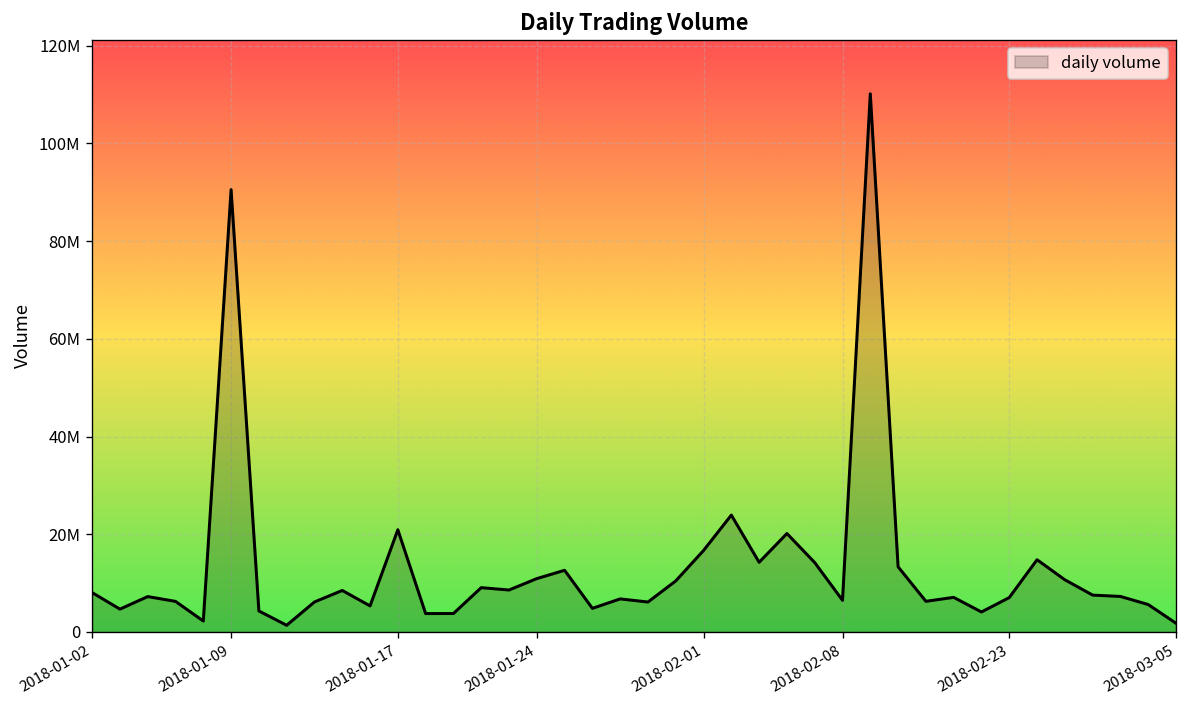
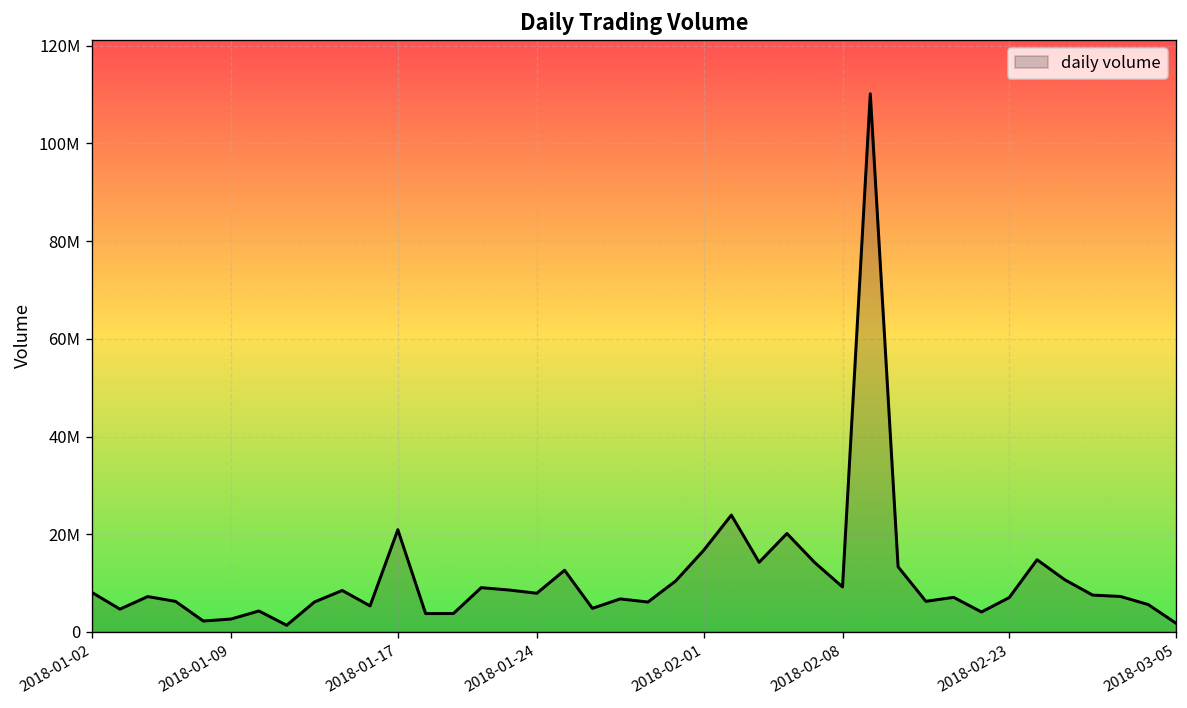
  {
    "2018-01-02": 8000000,
-   "2018-01-09": 91000000,
+   "2018-01-09": 3000000,
    "2018-01-17": 21000000,
-   "2018-01-24": 11000000,
+   "2018-01-24": 8000000,
    "2018-02-01": 17000000,
-   "2018-02-08": 6000000,
+   "2018-02-08": 9000000,
    "2018-02-23": 7000000,
    "2018-03-05": 2000000
  }
